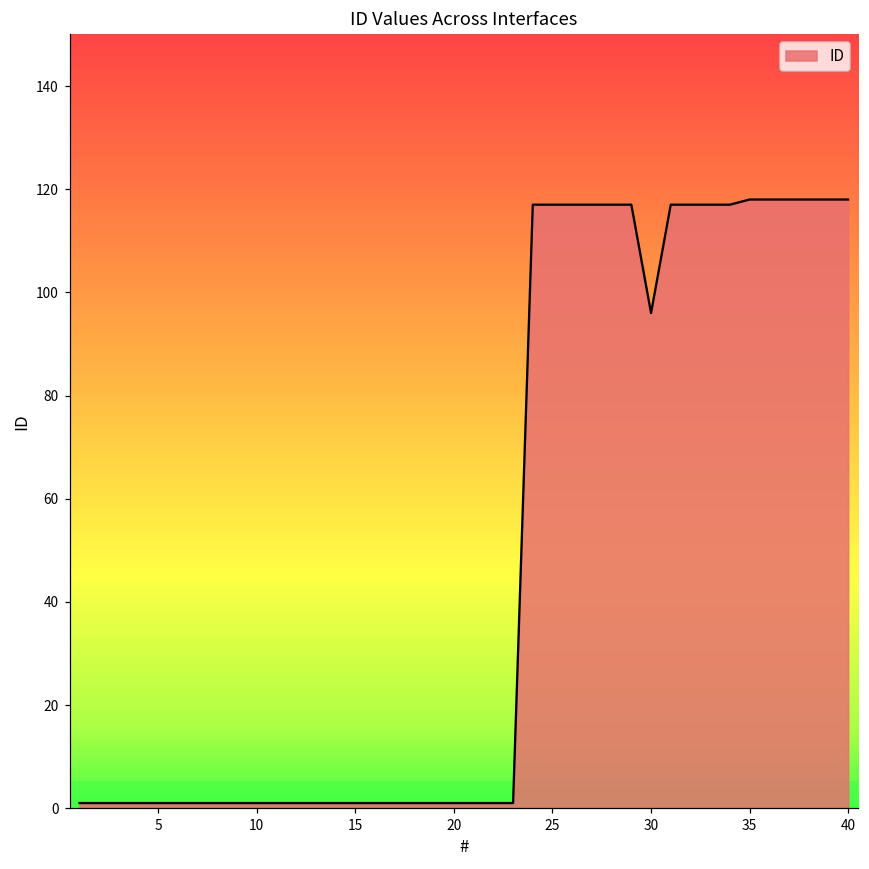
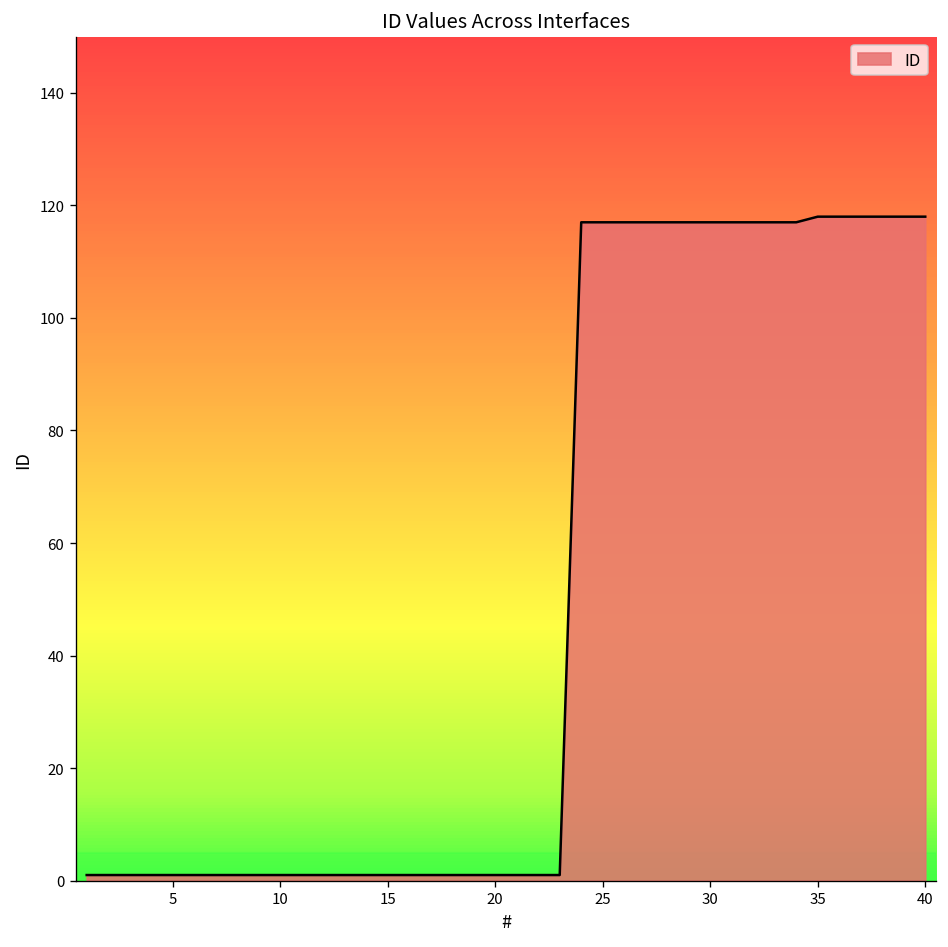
  {
    "25": 117,
-   "30": 96,
+   "30": 117,
    "35": 118,
    "40": 118
  }
